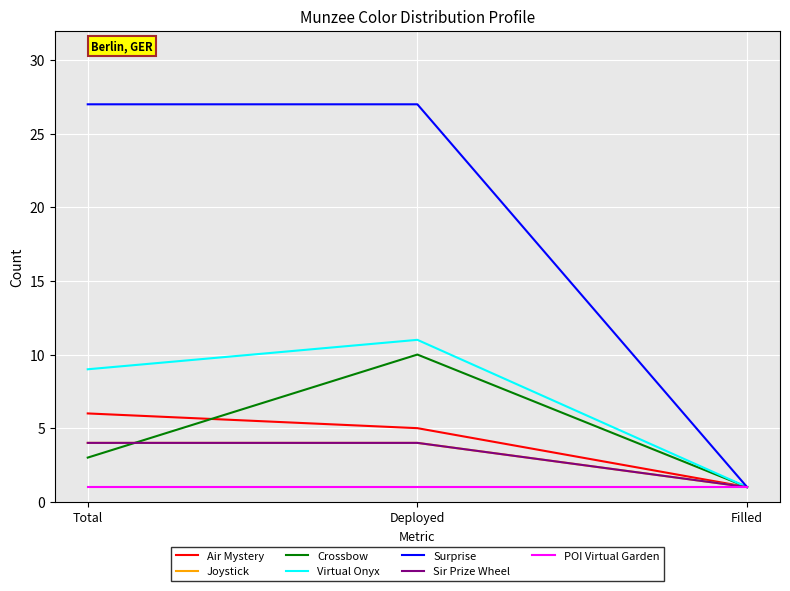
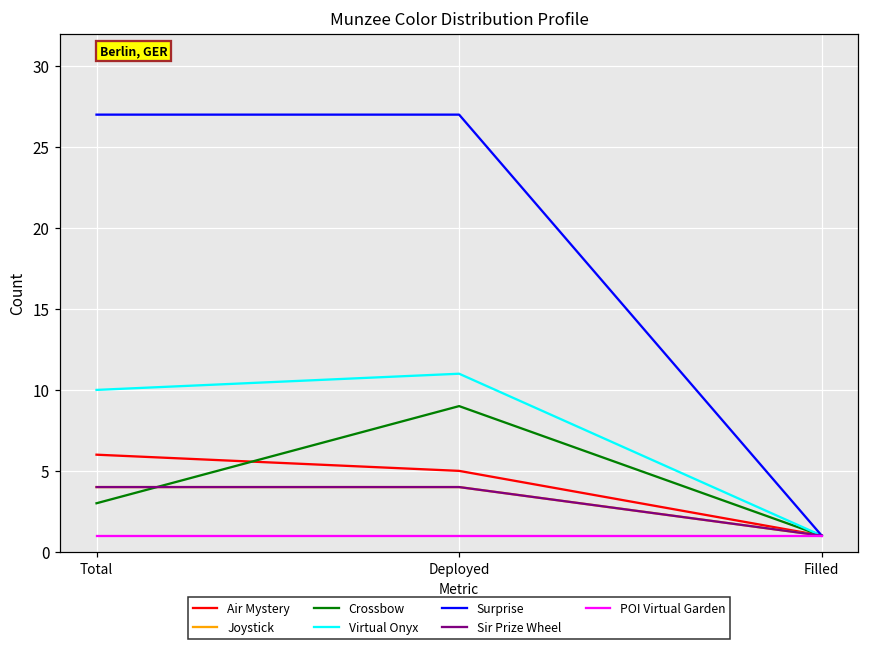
  {
    "Air Mystery": {
      "Total": 6,
      "Deployed": 5
    },
    "Sir Prize Wheel": {
      "Total": 4,
      "Deployed": 4
    },
    "Crossbow": {
      "Total": 3,
-     "Deployed": 10
+     "Deployed": 9
    },
    "Virtual Onyx": {
-     "Total": 9,
+     "Total": 10,
      "Deployed": 11
    },
    "Surprise": {
      "Total": 27,
      "Deployed": 27
    },
    "POI Virtual Garden": {
      "Total": 1,
      "Deployed": 1
    }
  }
